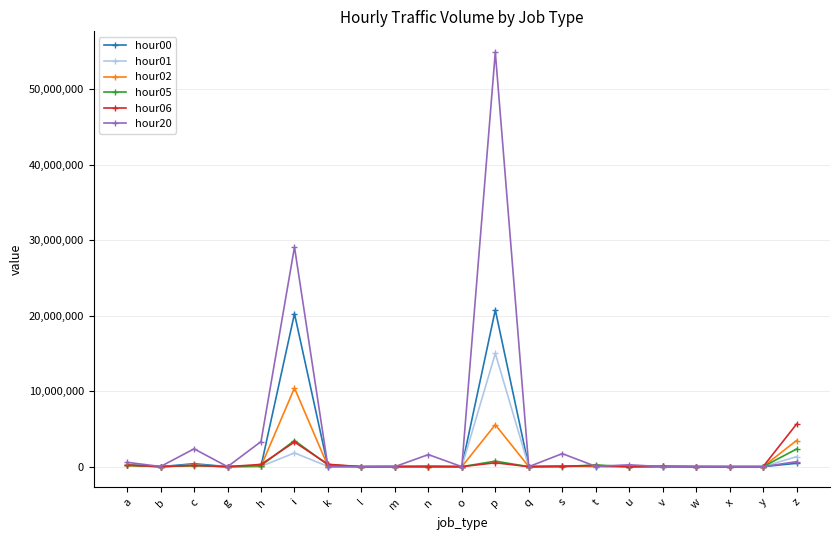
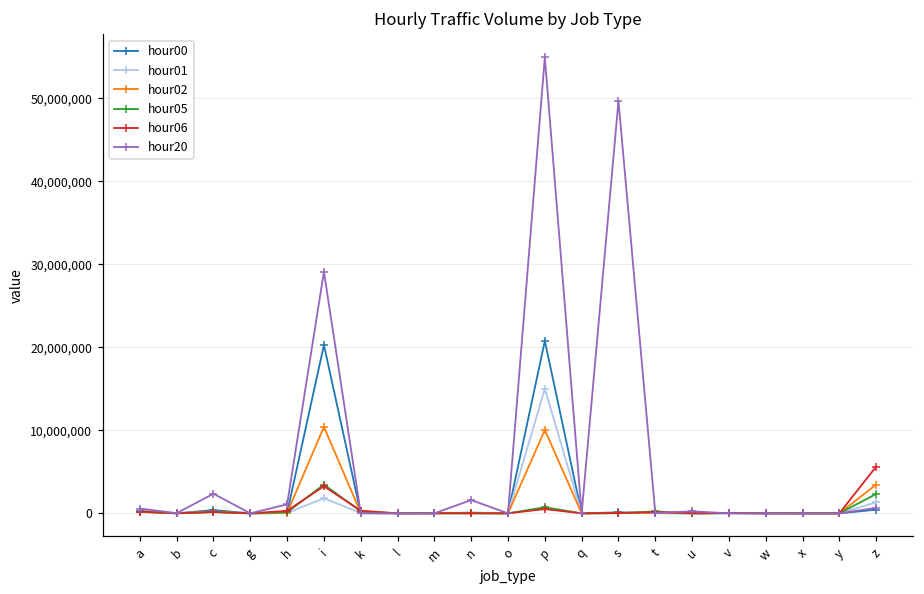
  {
    "hour00": {
      "i": "20,000,000",
      "p": "21,000,000"
    },
    "hour01": {
      "i": "2,000,000",
      "p": "15,000,000",
      "z": "1,000,000"
    },
    "hour02": {
      "i": "10,000,000",
-     "p": "6,000,000",
+     "p": "10,000,000",
      "z": "3,000,000"
    },
    "hour05": {
      "z": "2,000,000"
    },
    "hour06": {
      "z": "6,000,000"
    },
    "hour20": {
      "c": "2,000,000",
-     "h": "3,000,000",
+     "h": "1,000,000",
      "i": "29,000,000",
      "n": "2,000,000",
      "p": "55,000,000",
-     "s": "2,000,000"
+     "s": "50,000,000"
    }
  }
